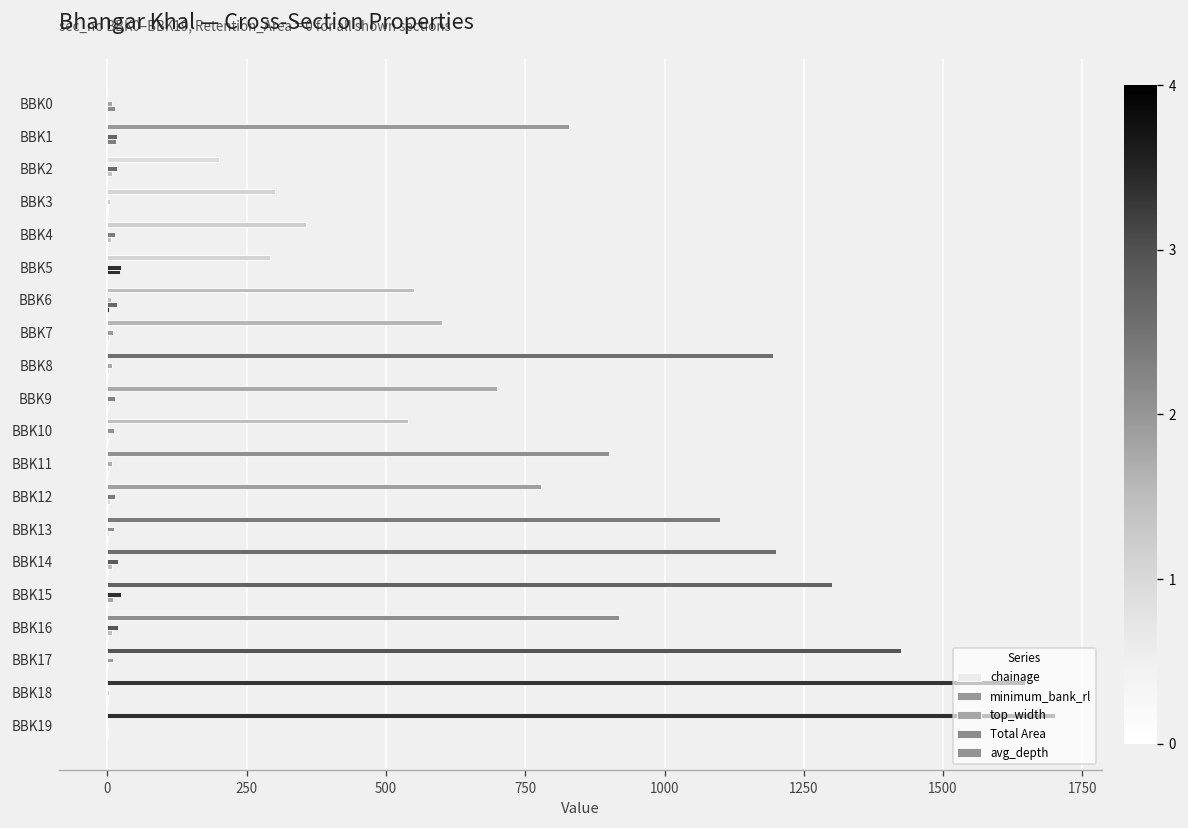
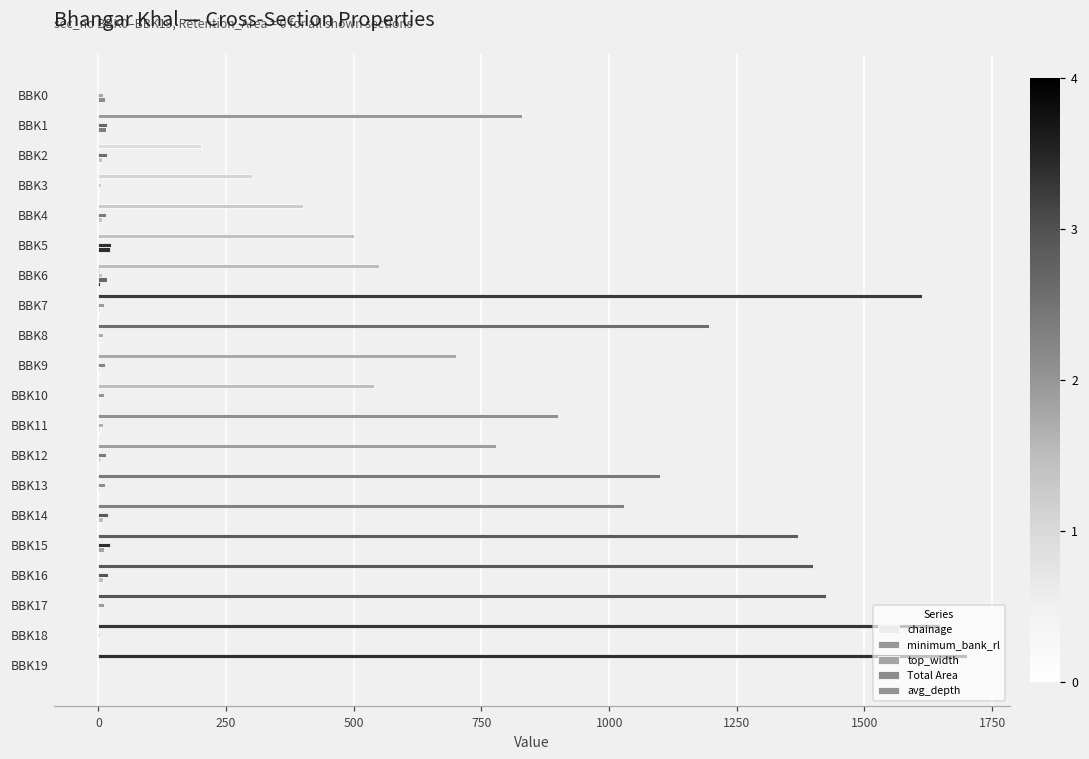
  {
    "chainage": {
      "BBK0": 0,
      "BBK1": 830,
      "BBK2": 200,
      "BBK3": 300,
-     "BBK4": 360,
-     "BBK5": 290,
+     "BBK4": 400,
+     "BBK5": 500,
      "BBK6": 550,
-     "BBK7": 600,
+     "BBK7": 1610,
      "BBK8": 1200,
      "BBK9": 700,
      "BBK10": 540,
      "BBK11": 900,
      "BBK12": 780,
      "BBK13": 1100,
-     "BBK14": 1200,
-     "BBK15": 1300,
-     "BBK16": 920,
+     "BBK14": 1030,
+     "BBK15": 1370,
+     "BBK16": 1400,
      "BBK17": 1430
    }
  }
